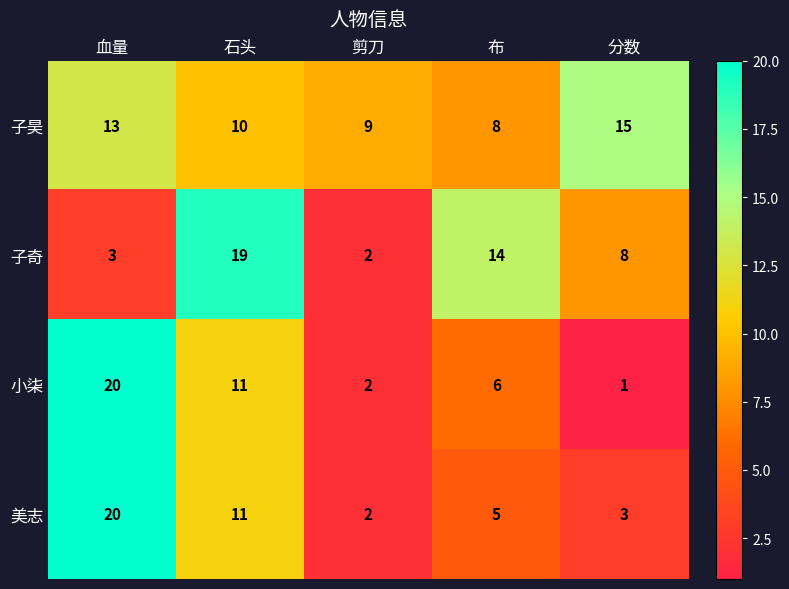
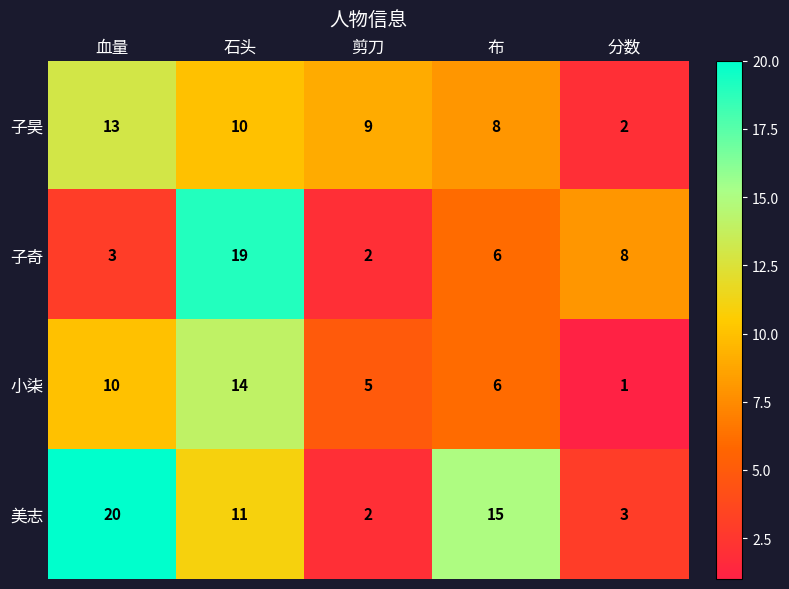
  {
    "子昊": {
      "血量": 13,
      "石头": 10,
      "剪刀": 9,
      "布": 8,
-     "分数": 15
+     "分数": 2
    },
    "子奇": {
      "血量": 3,
      "石头": 19,
      "剪刀": 2,
-     "布": 14,
+     "布": 6,
      "分数": 8
    },
    "小柒": {
-     "血量": 20,
-     "石头": 11,
-     "剪刀": 2,
+     "血量": 10,
+     "石头": 14,
+     "剪刀": 5,
      "布": 6,
      "分数": 1
    },
    "美志": {
      "血量": 20,
      "石头": 11,
      "剪刀": 2,
-     "布": 5,
+     "布": 15,
      "分数": 3
    }
  }
